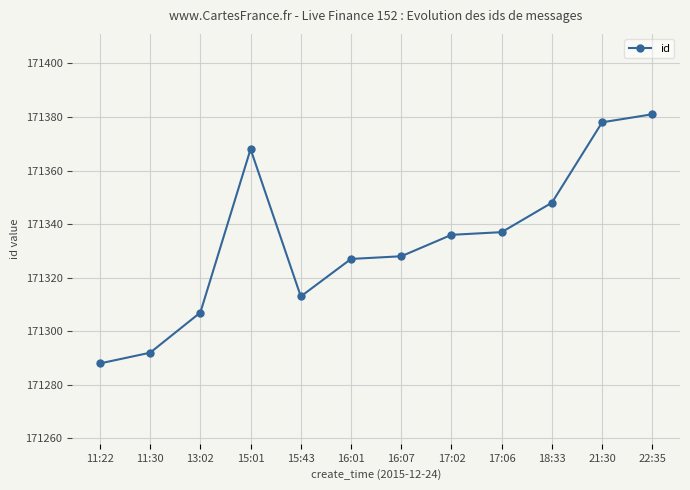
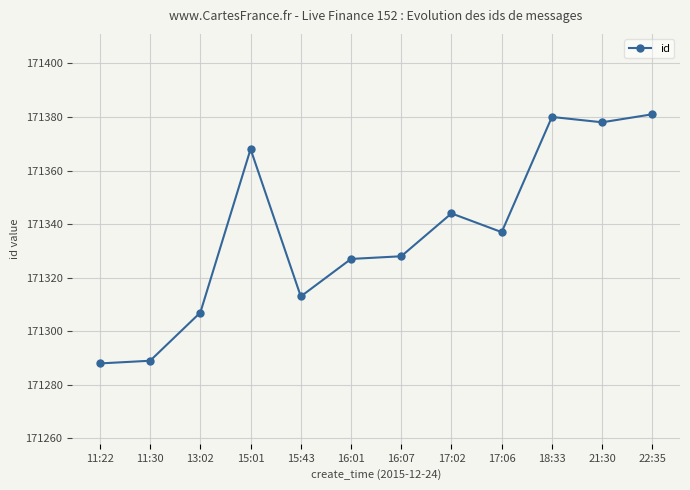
  {
    "11:22": 171288,
-   "11:30": 171292,
+   "11:30": 171289,
    "13:02": 171307,
    "15:01": 171368,
    "15:43": 171313,
    "16:01": 171327,
    "16:07": 171328,
-   "17:02": 171336,
+   "17:02": 171344,
    "17:06": 171337,
-   "18:33": 171348,
+   "18:33": 171380,
    "21:30": 171378,
    "22:35": 171381
  }
